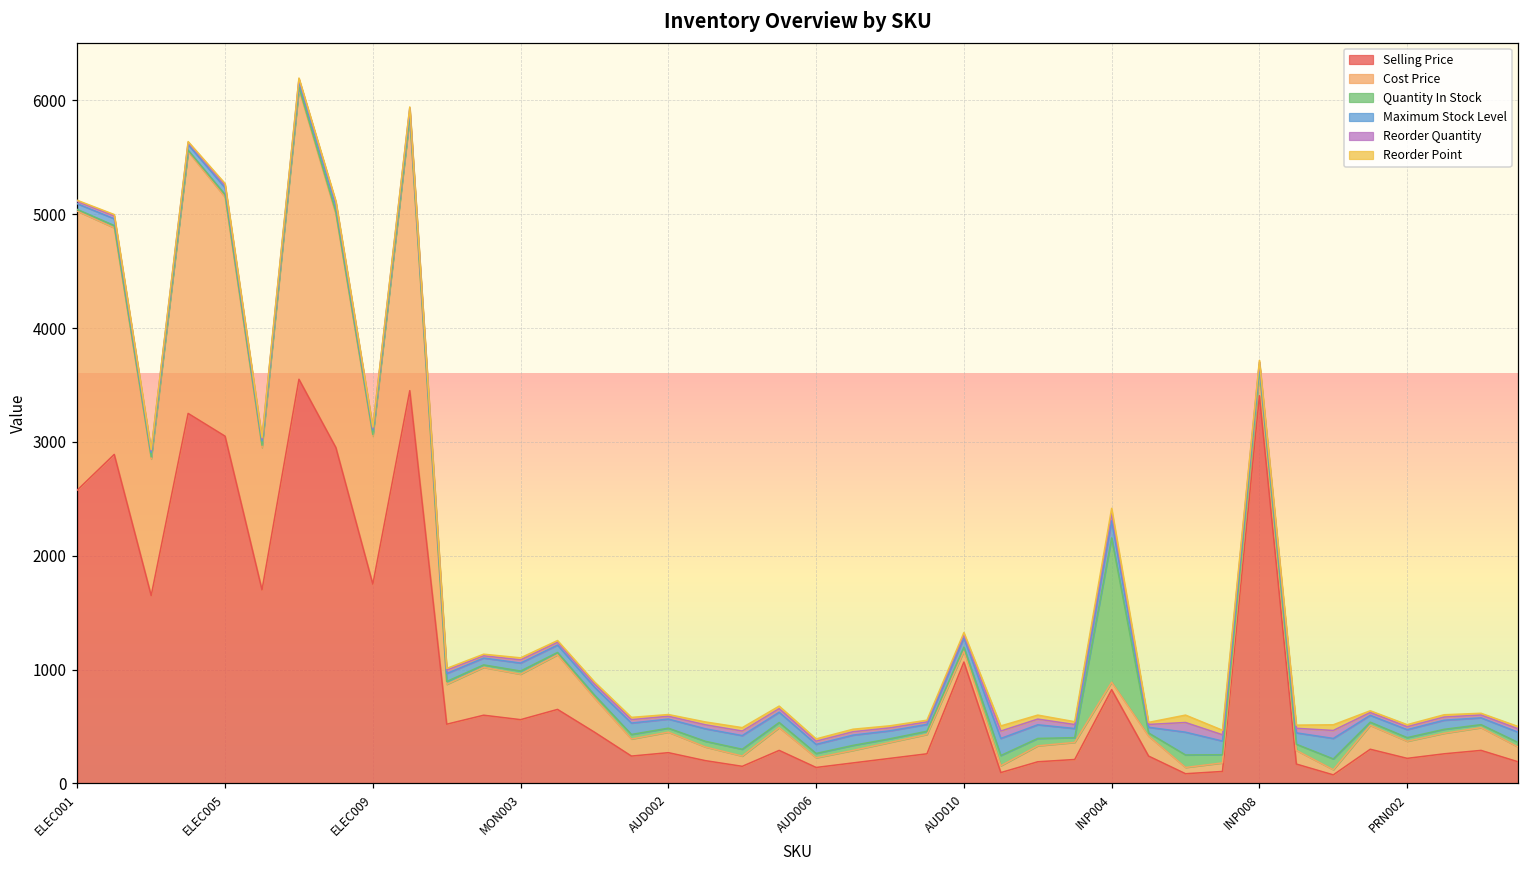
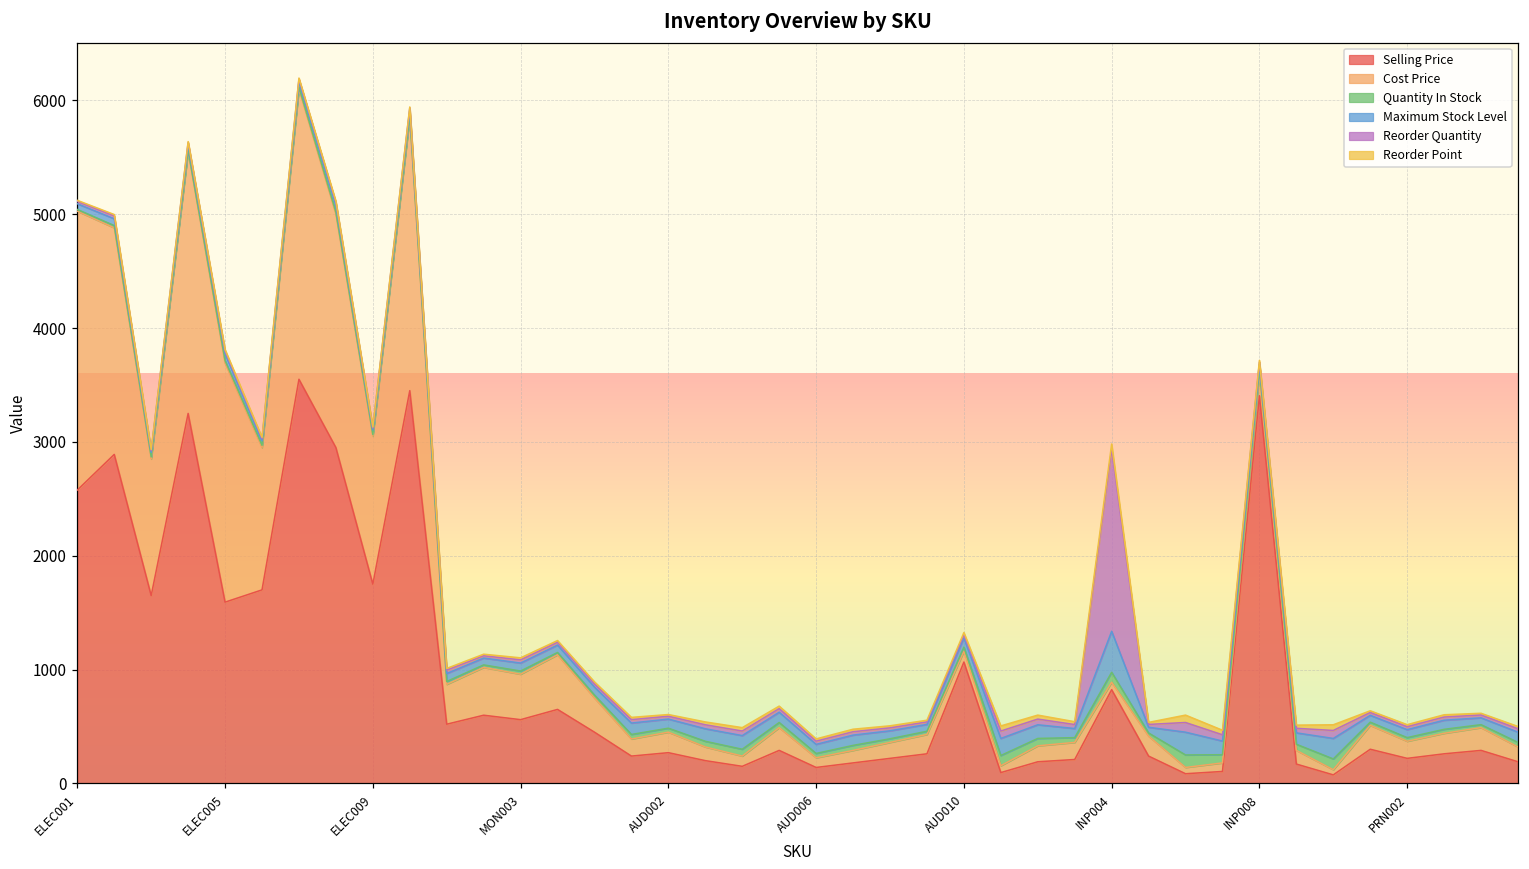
  {
    "Selling Price": {
      "ELEC001": 2580,
-     "ELEC005": 3050,
+     "ELEC005": 1590,
      "ELEC009": 1750,
      "MON003": 560,
      "AUD002": 270,
      "AUD006": 140,
      "AUD010": 1070,
      "INP004": 820,
      "INP008": 3410,
      "PRN002": 220
    },
    "Quantity In Stock": {
      "MON003": 30,
      "AUD002": 40,
      "AUD006": 40,
      "AUD010": 40,
-     "INP004": 1270,
+     "INP004": 90,
      "INP008": 30,
      "PRN002": 30
    },
    "Maximum Stock Level": {
      "MON003": 70,
      "AUD002": 80,
      "AUD006": 80,
      "AUD010": 80,
-     "INP004": 150,
+     "INP004": 360,
      "PRN002": 70
    },
    "Reorder Quantity": {
-     "INP004": 70
+     "INP004": 1600
    }
  }
